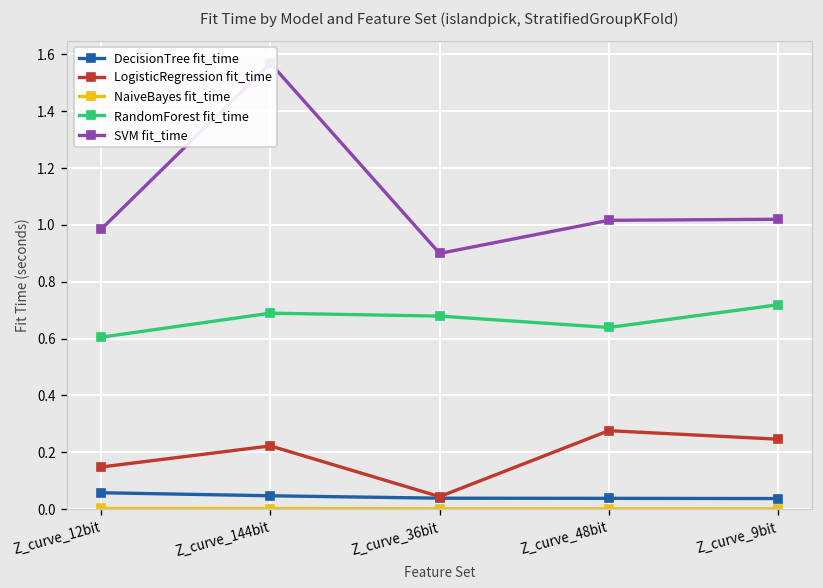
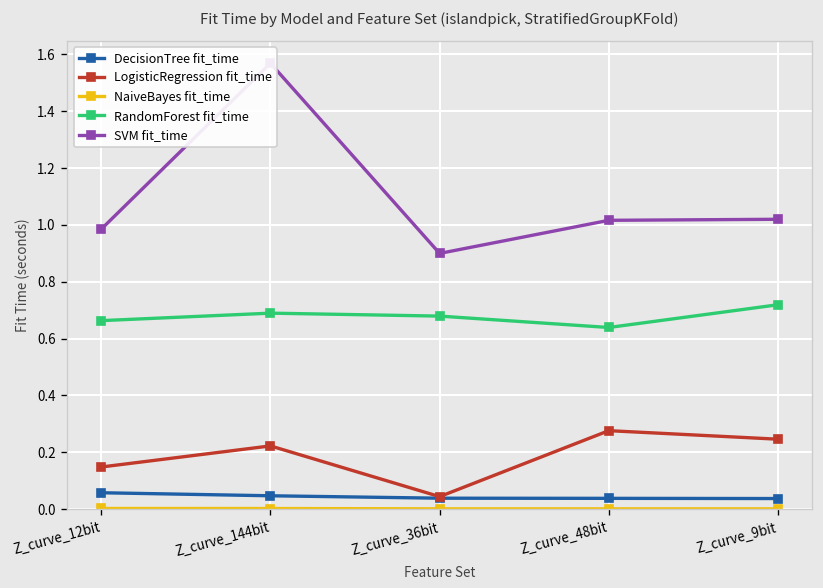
  {
    "DecisionTree fit_time": {
      "Z_curve_12bit": 0.06,
      "Z_curve_144bit": 0.05,
      "Z_curve_48bit": 0.04,
      "Z_curve_9bit": 0.04
    },
    "LogisticRegression fit_time": {
      "Z_curve_12bit": 0.15,
      "Z_curve_144bit": 0.22,
      "Z_curve_48bit": 0.28,
      "Z_curve_9bit": 0.25
    },
    "NaiveBayes fit_time": {
      "Z_curve_12bit": 0.00,
      "Z_curve_144bit": 0.00,
      "Z_curve_36bit": 0.00,
      "Z_curve_48bit": 0.00,
      "Z_curve_9bit": 0.00
    },
    "RandomForest fit_time": {
-     "Z_curve_12bit": 0.60,
+     "Z_curve_12bit": 0.66,
      "Z_curve_144bit": 0.69,
      "Z_curve_36bit": 0.68,
      "Z_curve_48bit": 0.64,
      "Z_curve_9bit": 0.72
    },
    "SVM fit_time": {
      "Z_curve_12bit": 0.99,
      "Z_curve_36bit": 0.90,
      "Z_curve_48bit": 1.02,
      "Z_curve_9bit": 1.02
    }
  }
